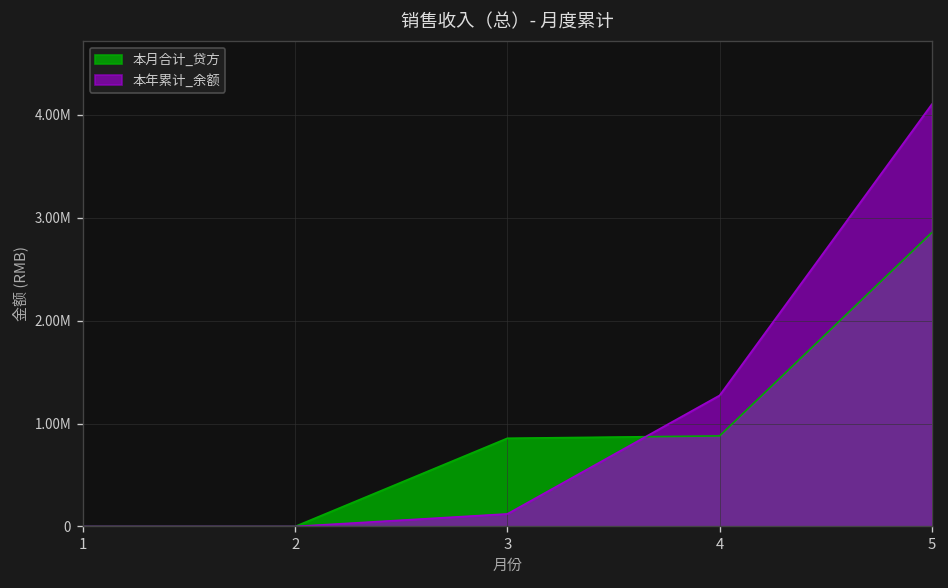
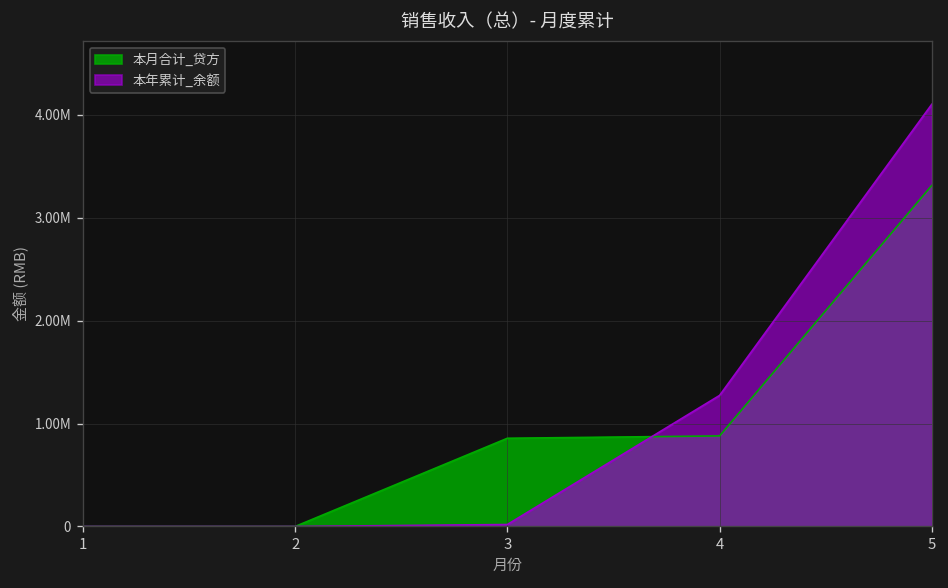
  {
    "本月合计_贷方": {
      "3": 900000,
      "4": 900000,
-     "5": 2900000
+     "5": 3300000
    },
    "本年累计_余额": {
-     "3": 100000,
+     "3": 0,
      "4": 1300000,
      "5": 4100000
    }
  }
